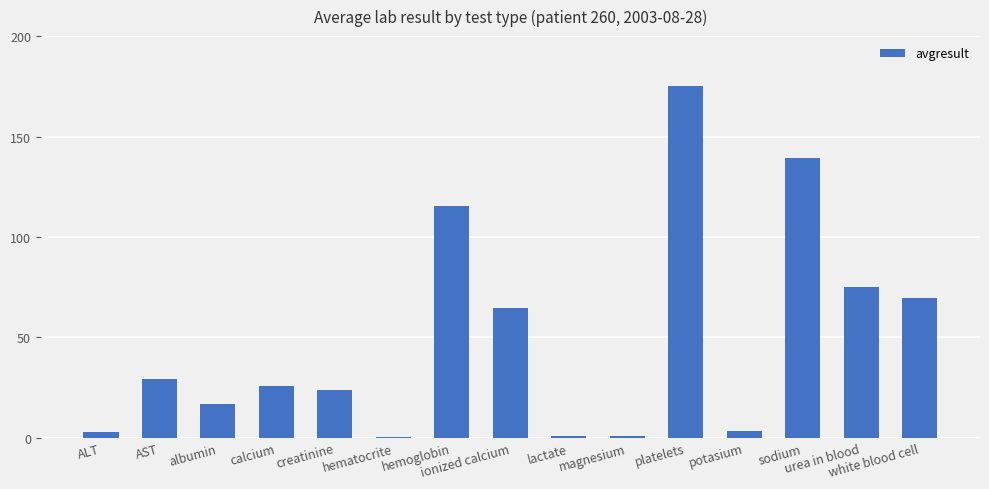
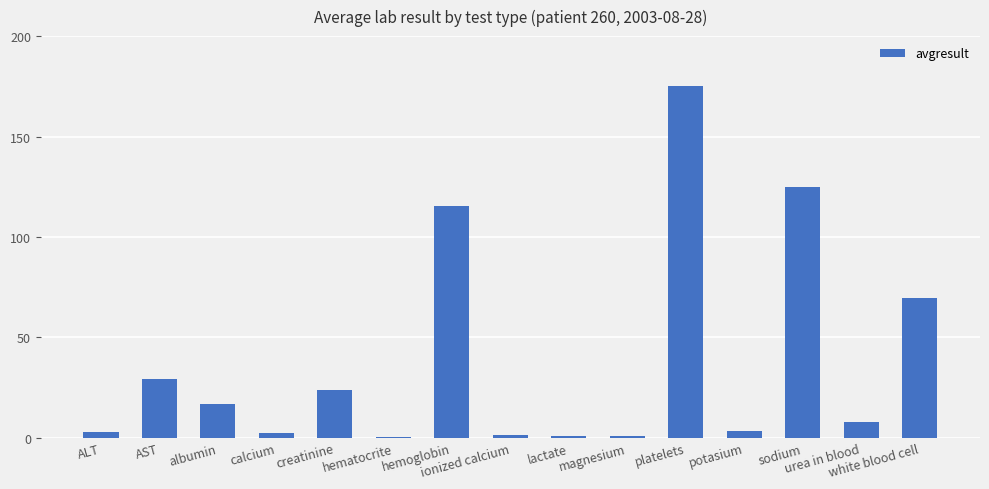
  {
    "ALT": 3,
    "AST": 29,
    "albumin": 17,
-   "calcium": 26,
+   "calcium": 2,
    "creatinine": 24,
    "hemoglobin": 115,
-   "ionized calcium": 65,
+   "ionized calcium": 1,
    "platelets": 175,
    "potasium": 3,
-   "sodium": 140,
-   "urea in blood": 75,
+   "sodium": 125,
+   "urea in blood": 8,
    "white blood cell": 70
  }
